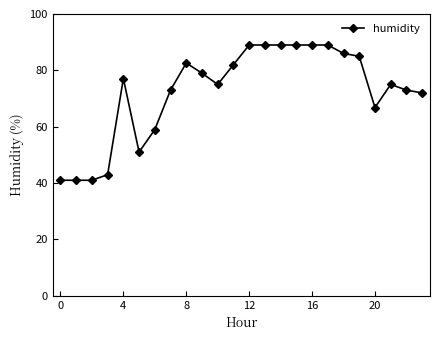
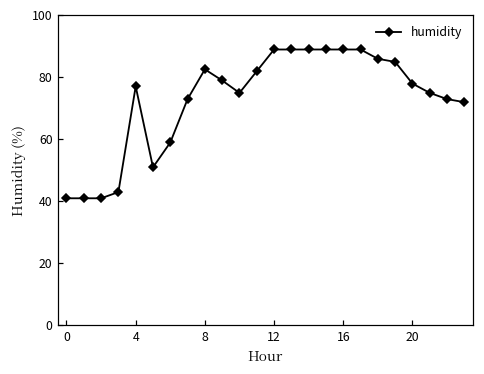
  {
    "0": 41,
    "4": 77,
    "8": 83,
    "12": 89,
    "16": 89,
-   "20": 67
+   "20": 78
  }
